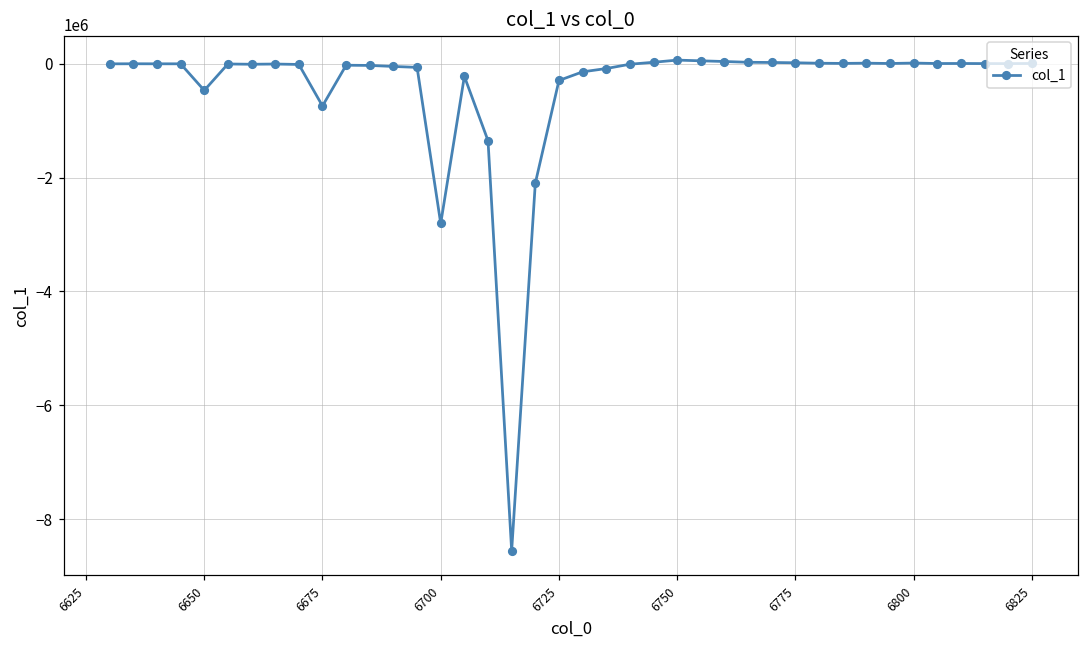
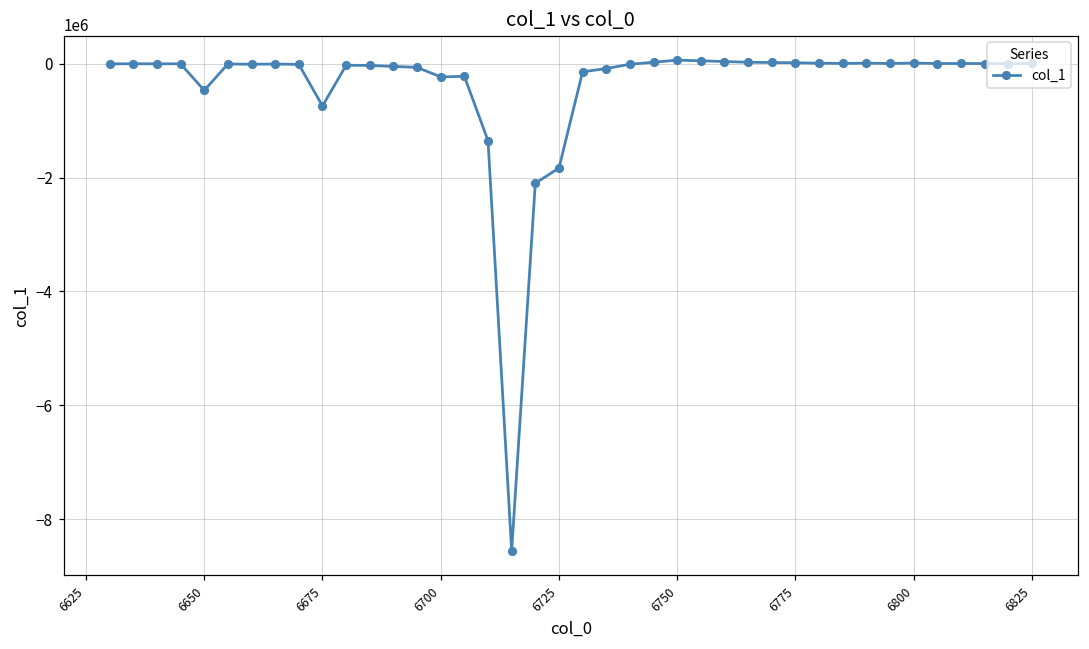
  {
    "6650": -500000,
    "6675": -700000,
-   "6700": -2800000,
-   "6725": -300000,
+   "6700": -200000,
+   "6725": -1800000,
    "6750": 100000,
    "6775": 0,
    "6800": 0
  }
